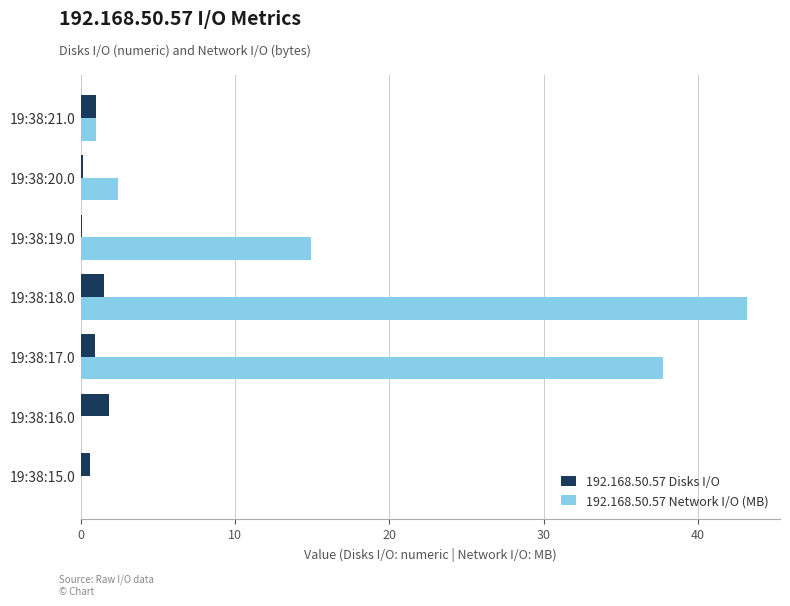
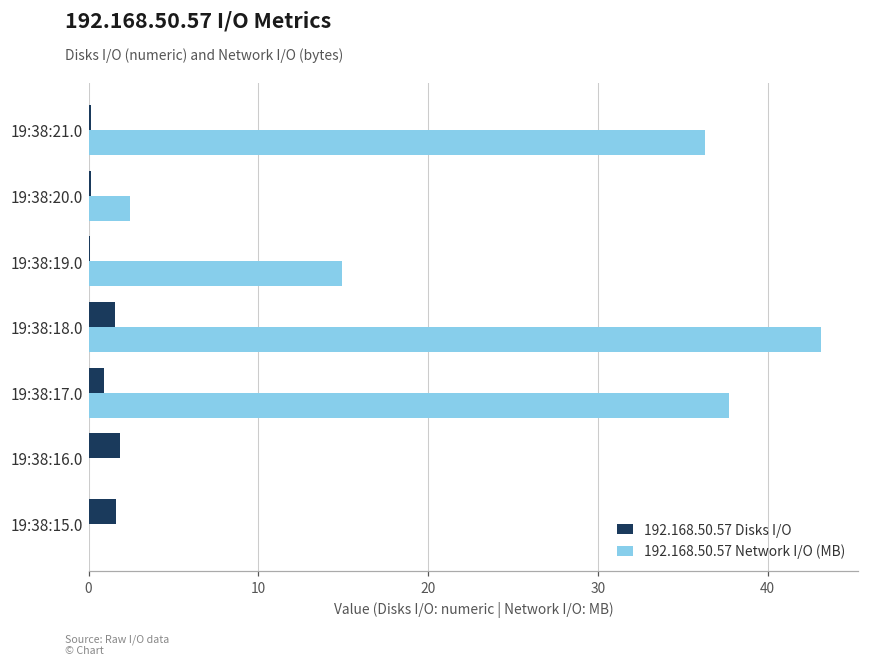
  {
    "192.168.50.57 Disks I/O": {
-     "19:38:21.0": 1.0,
+     "19:38:21.0": 0.1,
      "19:38:18.0": 1.5,
      "19:38:17.0": 0.9,
      "19:38:16.0": 1.8,
-     "19:38:15.0": 0.6
+     "19:38:15.0": 1.6
    },
    "192.168.50.57 Network I/O (MB)": {
-     "19:38:21.0": 1.0,
+     "19:38:21.0": 36.3,
      "19:38:20.0": 2.4,
      "19:38:19.0": 14.9,
      "19:38:18.0": 43.2,
      "19:38:17.0": 37.7,
      "19:38:16.0": 0.0,
      "19:38:15.0": 0.0
    }
  }
